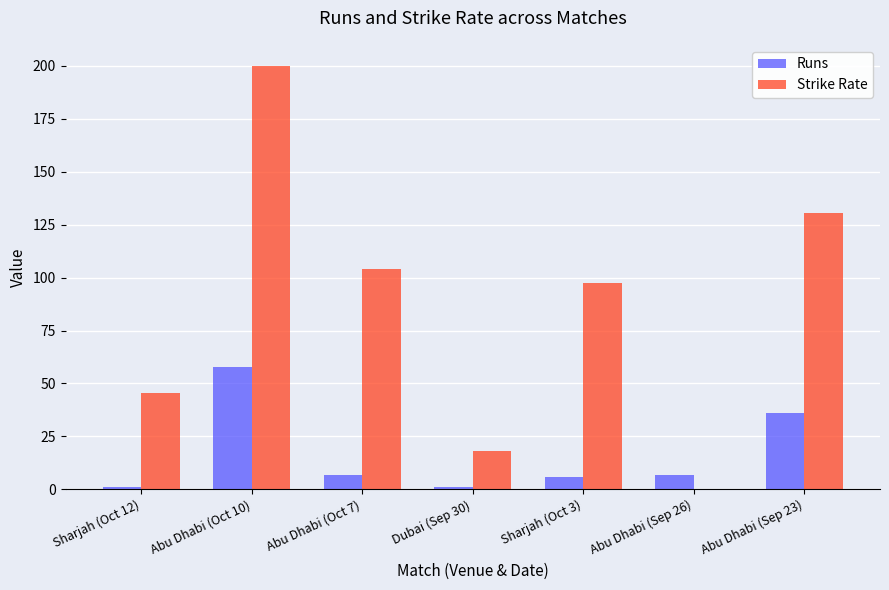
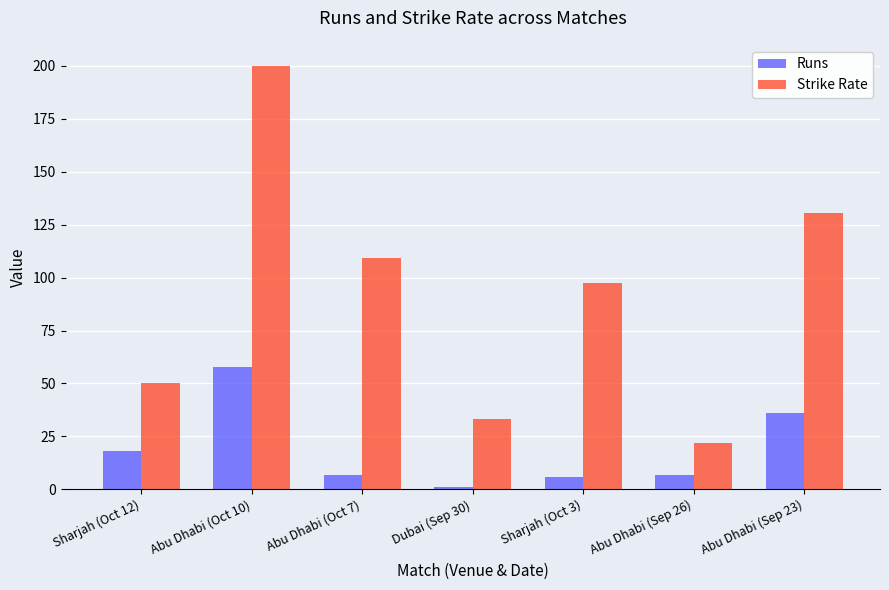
  {
    "Runs": {
-     "Sharjah (Oct 12)": 1,
+     "Sharjah (Oct 12)": 18,
      "Abu Dhabi (Oct 10)": 58,
      "Abu Dhabi (Oct 7)": 7,
      "Sharjah (Oct 3)": 6,
      "Abu Dhabi (Sep 26)": 7,
      "Abu Dhabi (Sep 23)": 36
    },
    "Strike Rate": {
-     "Sharjah (Oct 12)": 45,
+     "Sharjah (Oct 12)": 50,
      "Abu Dhabi (Oct 10)": 200,
-     "Abu Dhabi (Oct 7)": 104,
-     "Dubai (Sep 30)": 18,
+     "Abu Dhabi (Oct 7)": 109,
+     "Dubai (Sep 30)": 33,
      "Sharjah (Oct 3)": 98,
-     "Abu Dhabi (Sep 26)": 0,
+     "Abu Dhabi (Sep 26)": 22,
      "Abu Dhabi (Sep 23)": 130
    }
  }
